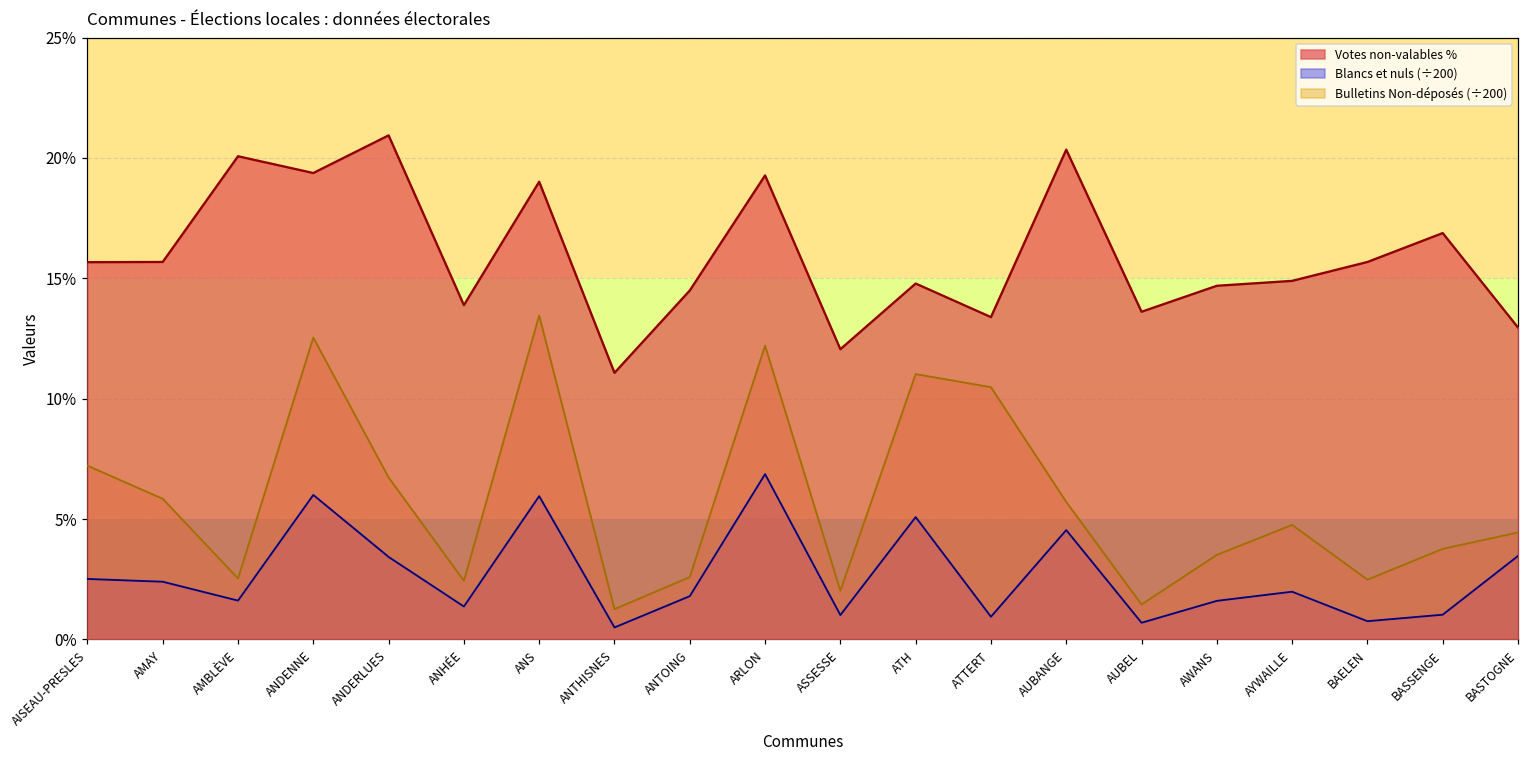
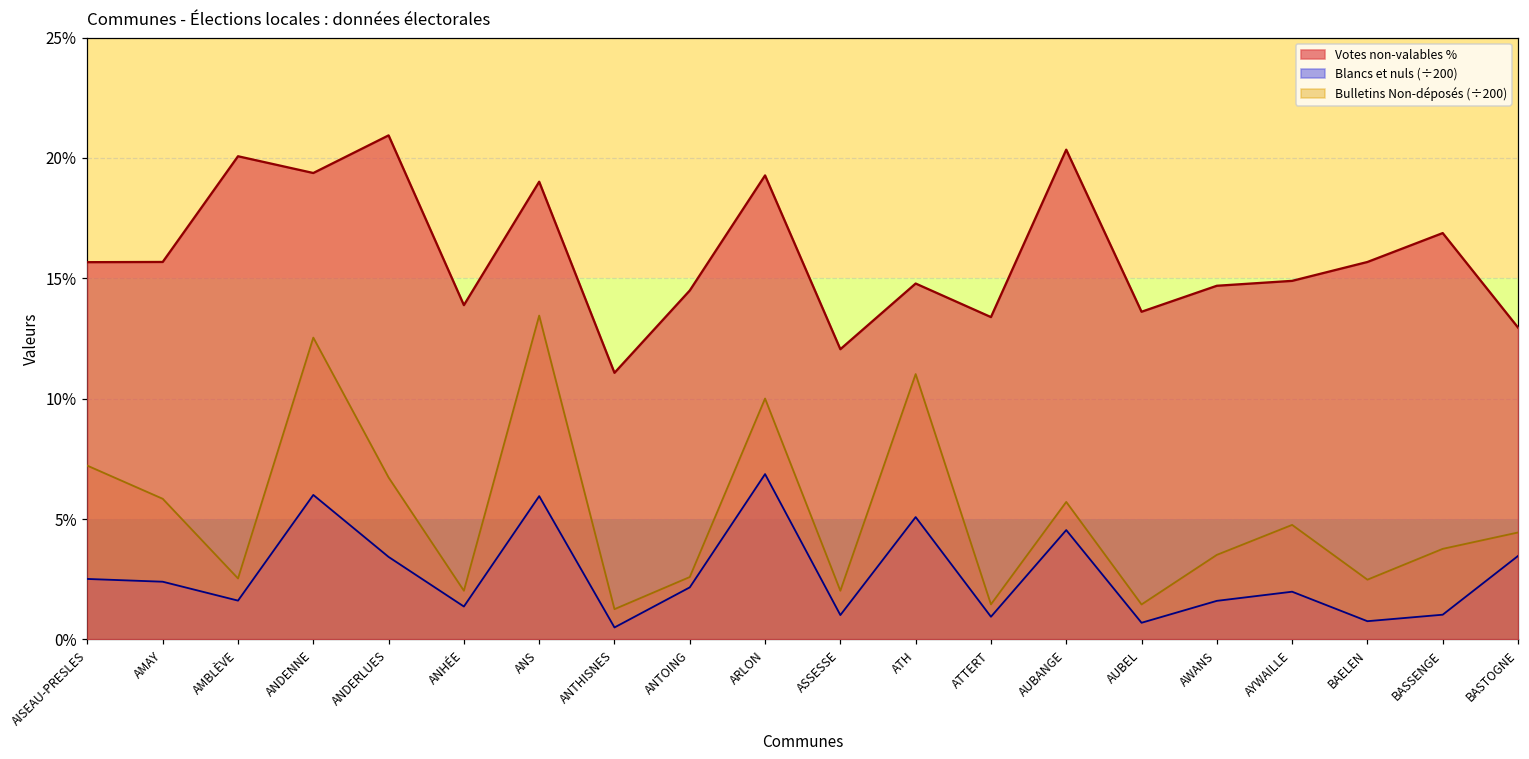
  {
    "Votes non-valables %": {
      "AISEAU-PRESLES": "15.7%",
      "AMAY": "15.7%",
      "AMBLÈVE": "20.1%",
      "ANDENNE": "19.4%",
      "ANDERLUES": "20.9%",
      "ANHÉE": "13.9%",
      "ANS": "19.0%",
      "ANTHISNES": "11.1%",
      "ANTOING": "14.5%",
      "ARLON": "19.3%",
      "ASSESSE": "12.1%",
      "ATH": "14.8%",
      "ATTERT": "13.4%",
      "AUBANGE": "20.3%",
      "AUBEL": "13.6%",
      "AWANS": "14.7%",
      "AYWAILLE": "14.9%",
      "BAELEN": "15.7%",
      "BASSENGE": "16.9%",
      "BASTOGNE": "13.0%"
    },
    "Blancs et nuls (÷200)": {
      "AISEAU-PRESLES": "2.5%",
      "AMAY": "2.4%",
      "AMBLÈVE": "1.6%",
      "ANDENNE": "6.0%",
      "ANDERLUES": "3.4%",
      "ANHÉE": "1.4%",
      "ANS": "6.0%",
      "ANTHISNES": "0.5%",
-     "ANTOING": "1.8%",
+     "ANTOING": "2.2%",
      "ARLON": "6.9%",
      "ASSESSE": "1.0%",
      "ATH": "5.1%",
      "ATTERT": "0.9%",
      "AUBANGE": "4.5%",
      "AUBEL": "0.7%",
      "AWANS": "1.6%",
      "AYWAILLE": "2.0%",
      "BAELEN": "0.8%",
      "BASSENGE": "1.0%",
      "BASTOGNE": "3.5%"
    },
    "Bulletins Non-déposés (÷200)": {
      "AISEAU-PRESLES": "7.2%",
      "AMAY": "5.8%",
      "AMBLÈVE": "2.5%",
      "ANDENNE": "12.5%",
      "ANDERLUES": "6.7%",
-     "ANHÉE": "2.4%",
+     "ANHÉE": "2.0%",
      "ANS": "13.5%",
      "ANTHISNES": "1.3%",
      "ANTOING": "2.6%",
-     "ARLON": "12.2%",
+     "ARLON": "10.0%",
      "ASSESSE": "2.0%",
      "ATH": "11.0%",
-     "ATTERT": "10.5%",
+     "ATTERT": "1.5%",
      "AUBANGE": "5.7%",
      "AUBEL": "1.5%",
      "AWANS": "3.5%",
      "AYWAILLE": "4.8%",
      "BAELEN": "2.5%",
      "BASSENGE": "3.8%",
      "BASTOGNE": "4.4%"
    }
  }
